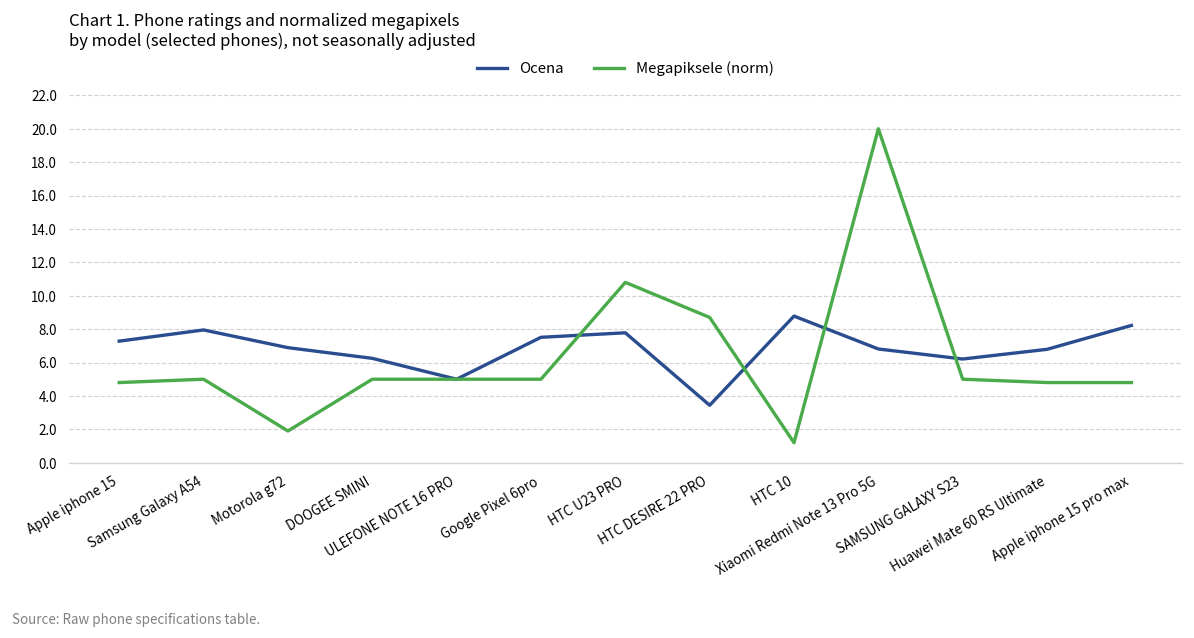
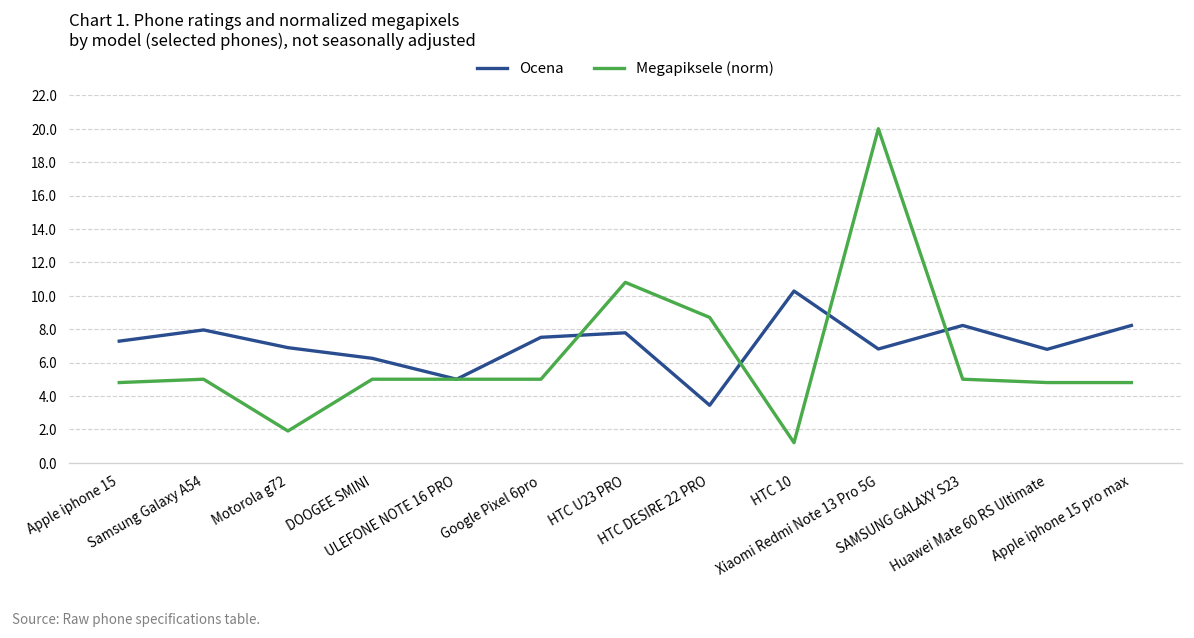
  {
    "Ocena": {
      "Apple iphone 15": 7.3,
      "Samsung Galaxy A54": 8.0,
      "Motorola g72": 6.9,
      "DOOGEE SMINI": 6.3,
      "Google Pixel 6pro": 7.5,
      "HTC U23 PRO": 7.8,
      "HTC DESIRE 22 PRO": 3.4,
-     "HTC 10": 8.8,
+     "HTC 10": 10.3,
      "Xiaomi Redmi Note 13 Pro 5G": 6.8,
-     "SAMSUNG GALAXY S23": 6.2,
+     "SAMSUNG GALAXY S23": 8.2,
      "Huawei Mate 60 RS Ultimate": 6.8,
      "Apple iphone 15 pro max": 8.2
    },
    "Megapiksele (norm)": {
      "Apple iphone 15": 4.8,
      "Samsung Galaxy A54": 5.0,
      "Motorola g72": 1.9,
      "DOOGEE SMINI": 5.0,
      "Google Pixel 6pro": 5.0,
      "HTC U23 PRO": 10.8,
      "HTC DESIRE 22 PRO": 8.7,
      "HTC 10": 1.2,
      "Xiaomi Redmi Note 13 Pro 5G": 20.0,
      "SAMSUNG GALAXY S23": 5.0,
      "Huawei Mate 60 RS Ultimate": 4.8,
      "Apple iphone 15 pro max": 4.8
    }
  }
